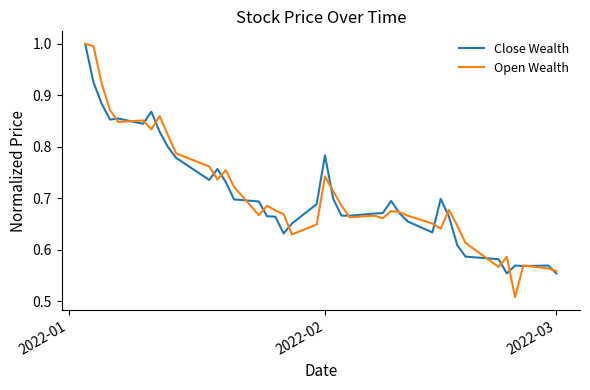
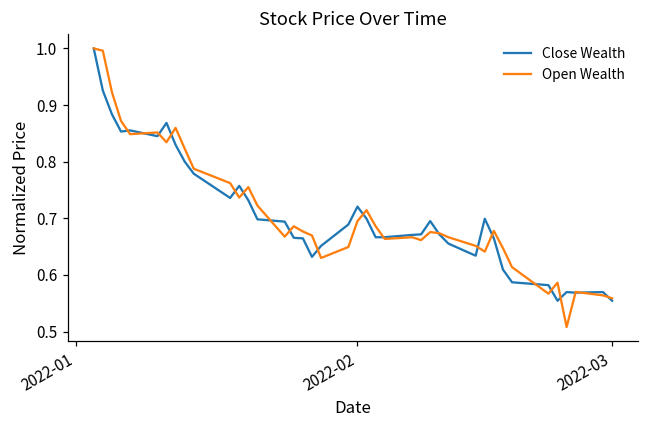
  {
    "Close Wealth": {
-     "2022-02": 0.78
+     "2022-02": 0.72
    },
    "Open Wealth": {
-     "2022-02": 0.74
+     "2022-02": 0.70
    }
  }
